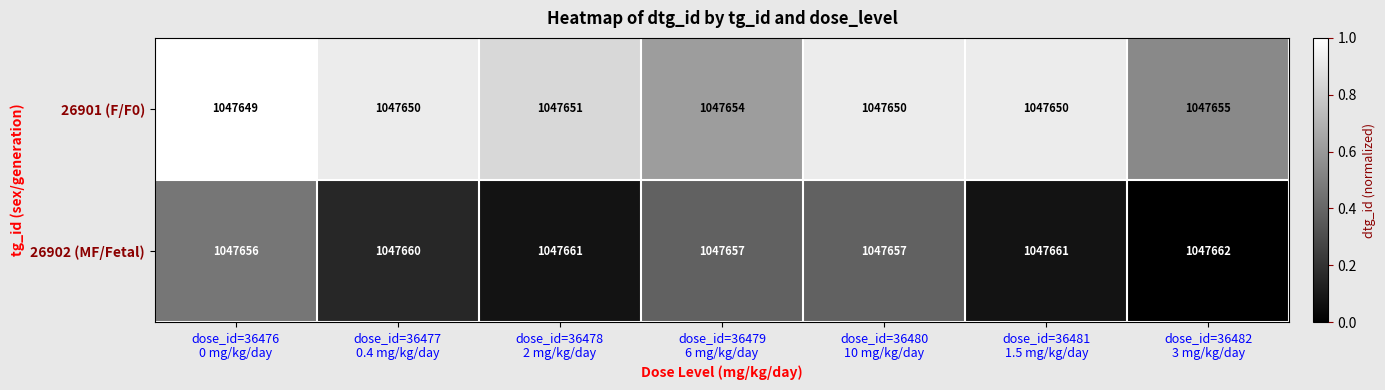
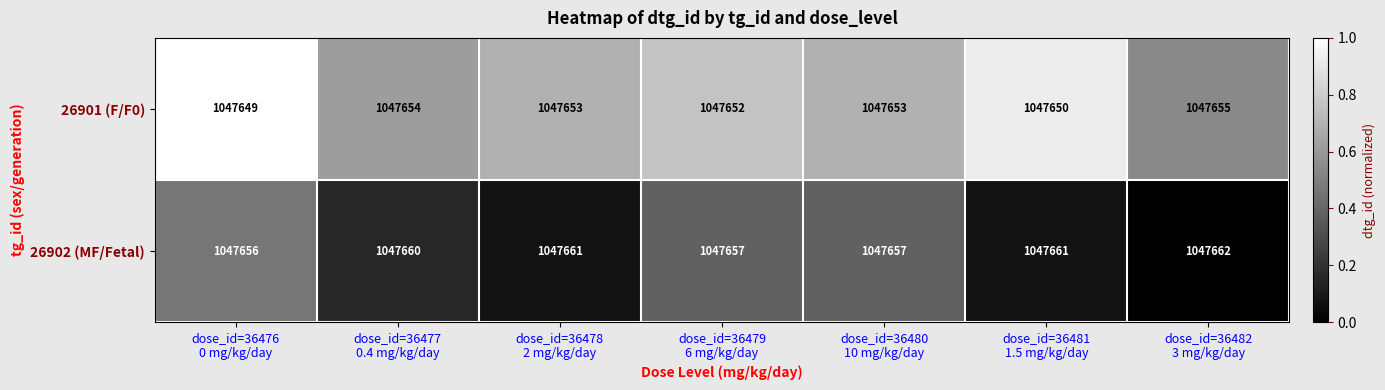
  {
    "26901 (F/F0)": {
      "dose_id=36476 0 mg/kg/day": 1047649,
-     "dose_id=36477 0.4 mg/kg/day": 1047650,
-     "dose_id=36478 2 mg/kg/day": 1047651,
-     "dose_id=36479 6 mg/kg/day": 1047654,
-     "dose_id=36480 10 mg/kg/day": 1047650,
+     "dose_id=36477 0.4 mg/kg/day": 1047654,
+     "dose_id=36478 2 mg/kg/day": 1047653,
+     "dose_id=36479 6 mg/kg/day": 1047652,
+     "dose_id=36480 10 mg/kg/day": 1047653,
      "dose_id=36481 1.5 mg/kg/day": 1047650,
      "dose_id=36482 3 mg/kg/day": 1047655
    },
    "26902 (MF/Fetal)": {
      "dose_id=36476 0 mg/kg/day": 1047656,
      "dose_id=36477 0.4 mg/kg/day": 1047660,
      "dose_id=36478 2 mg/kg/day": 1047661,
      "dose_id=36479 6 mg/kg/day": 1047657,
      "dose_id=36480 10 mg/kg/day": 1047657,
      "dose_id=36481 1.5 mg/kg/day": 1047661,
      "dose_id=36482 3 mg/kg/day": 1047662
    }
  }
